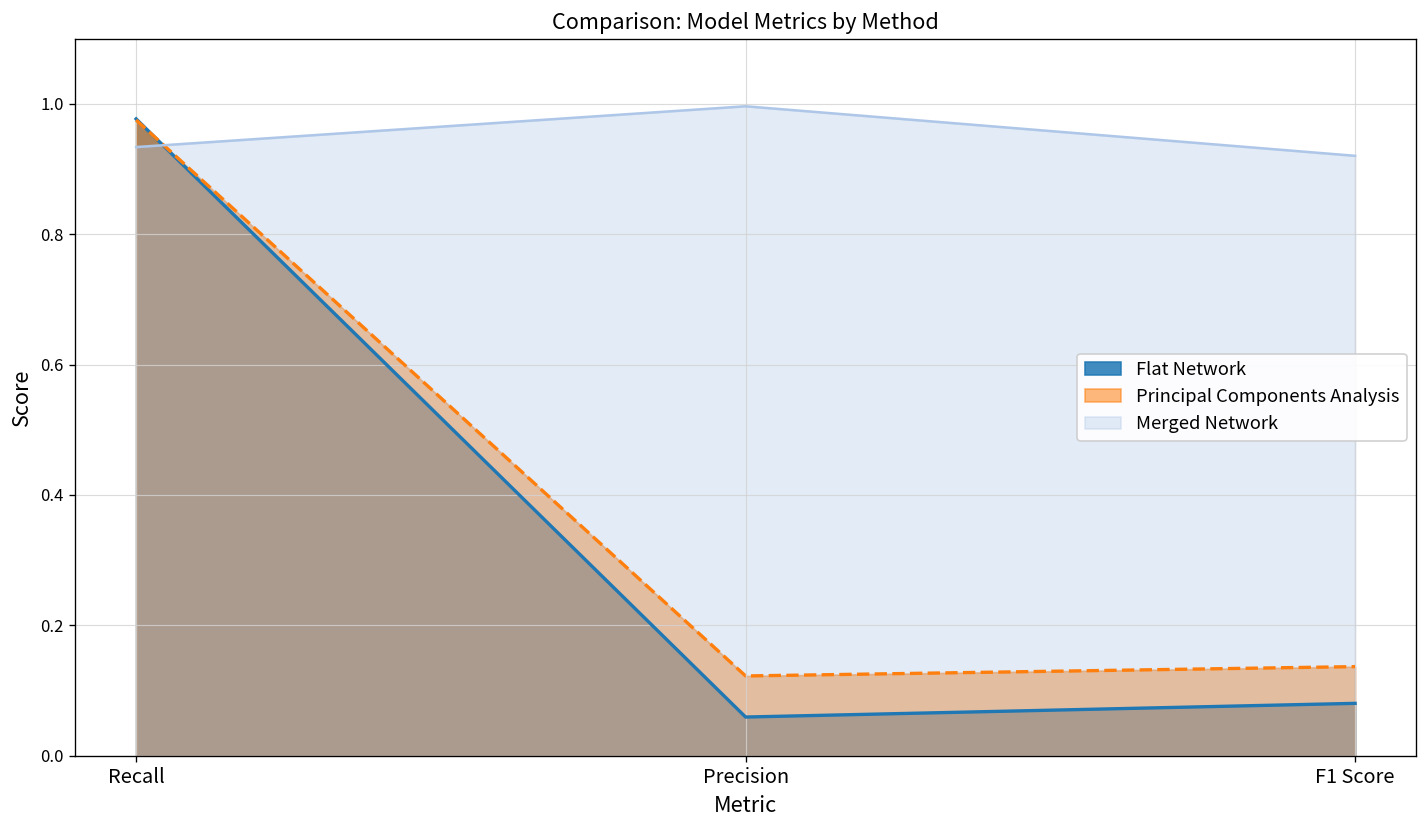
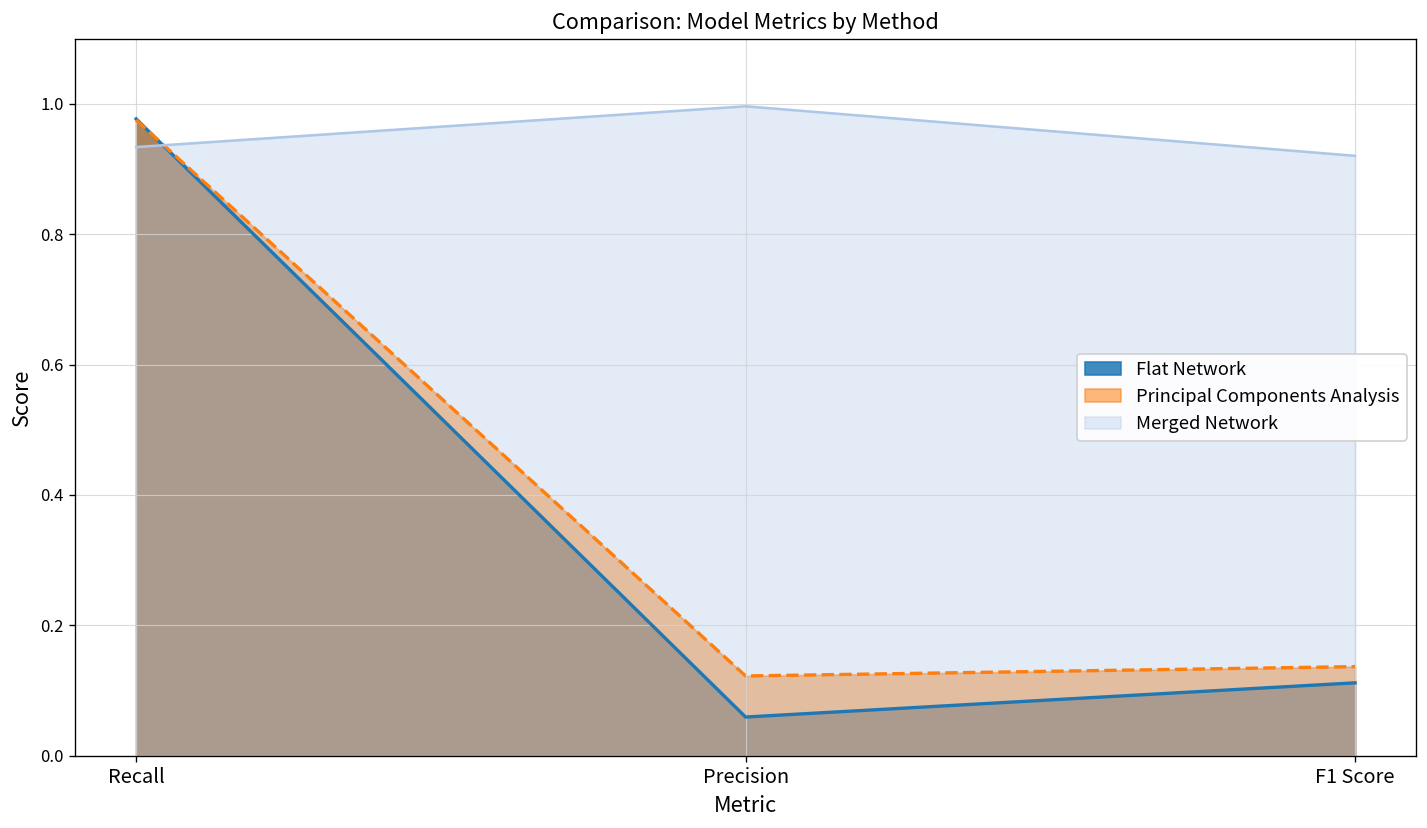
  {
    "Flat Network": {
      "Precision": 0.06,
-     "F1 Score": 0.08
+     "F1 Score": 0.11
    },
    "Principal Components Analysis": {
      "Precision": 0.12,
      "F1 Score": 0.14
    },
    "Merged Network": {
      "Recall": 0.93,
      "Precision": 1.00,
      "F1 Score": 0.92
    }
  }
